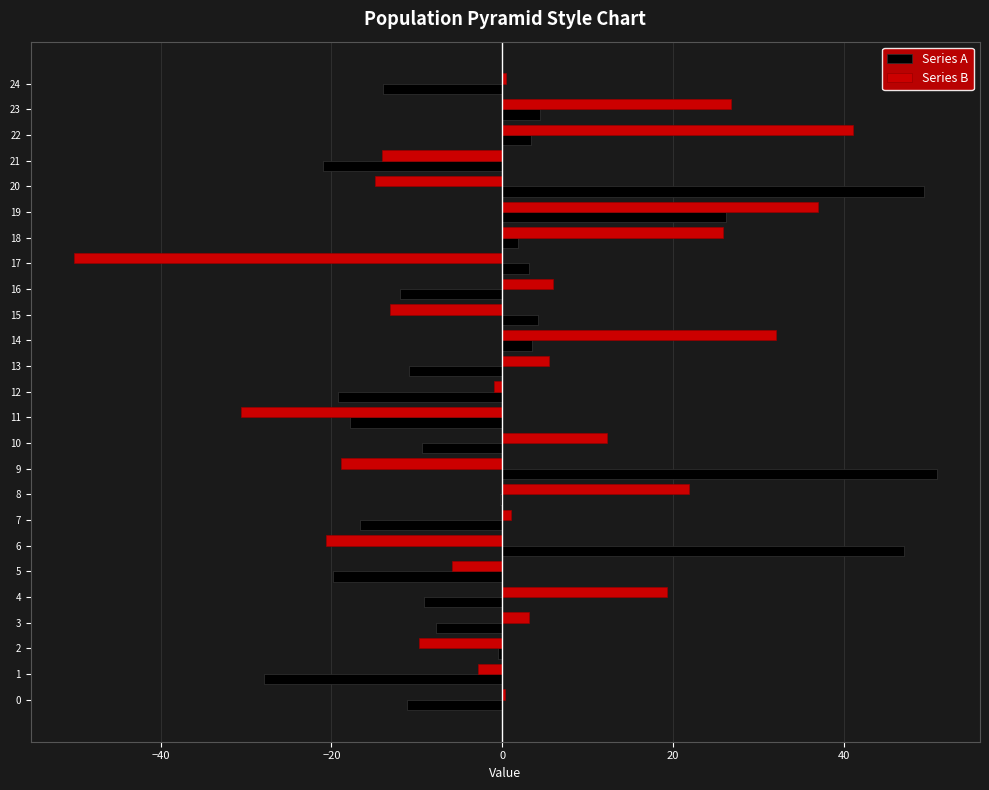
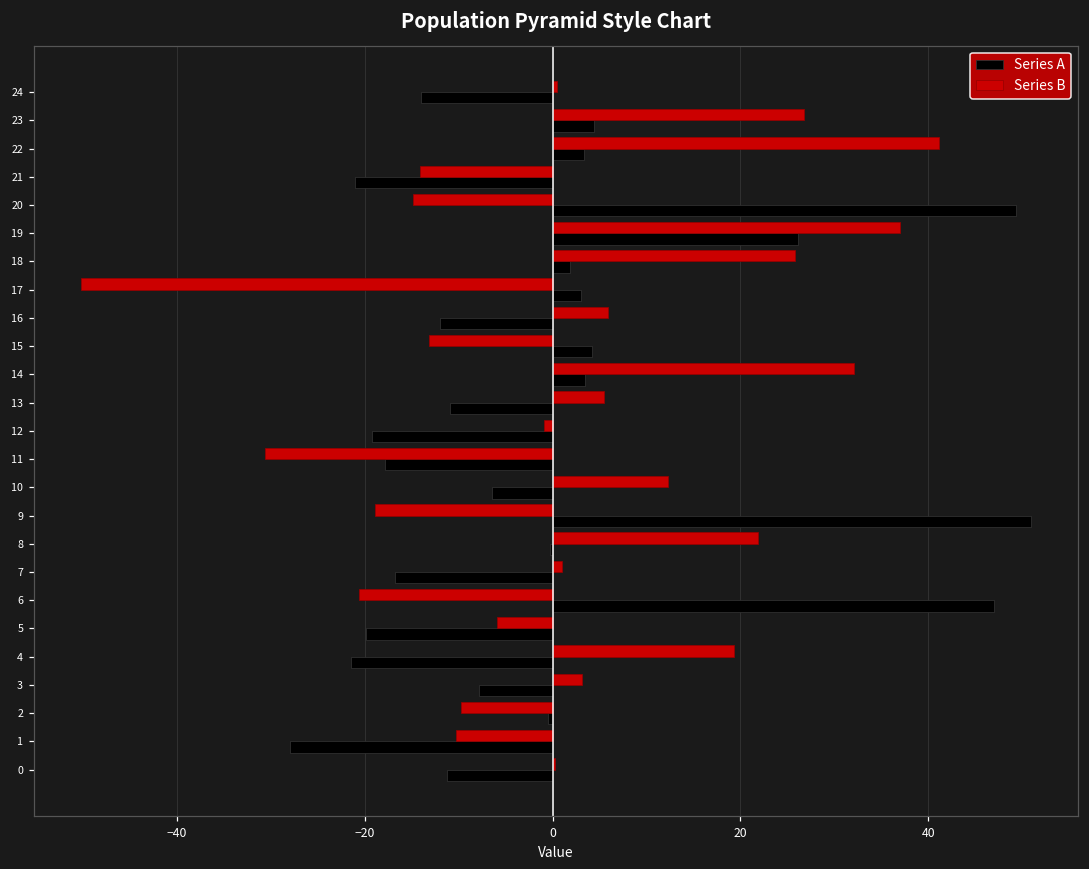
  {
    "Series A": {
      "24": -14,
      "23": 4,
      "22": 3,
      "21": -21,
      "20": 49,
      "19": 26,
      "18": 2,
      "17": 3,
      "16": -12,
      "15": 4,
      "14": 3,
      "13": -11,
      "12": -19,
      "11": -18,
-     "10": -9,
+     "10": -6,
      "9": 51,
      "8": 0,
      "7": -17,
      "6": 47,
      "5": -20,
-     "4": -9,
+     "4": -21,
      "3": -8,
      "2": 0,
      "1": -28,
      "0": -11
    },
    "Series B": {
      "24": 0,
      "23": 27,
      "22": 41,
      "21": -14,
      "20": -15,
      "19": 37,
      "18": 26,
      "17": -50,
      "16": 6,
      "15": -13,
      "14": 32,
      "13": 6,
      "12": -1,
      "11": -31,
      "10": 12,
      "9": -19,
      "8": 22,
      "7": 1,
      "6": -21,
      "5": -6,
      "4": 19,
      "3": 3,
      "2": -10,
-     "1": -3
+     "1": -10
    }
  }
